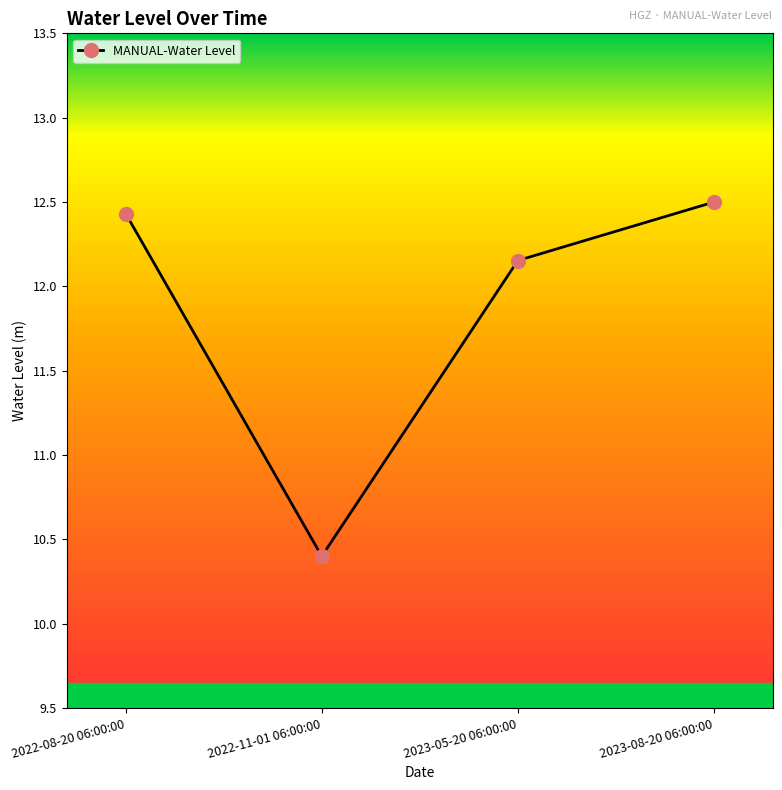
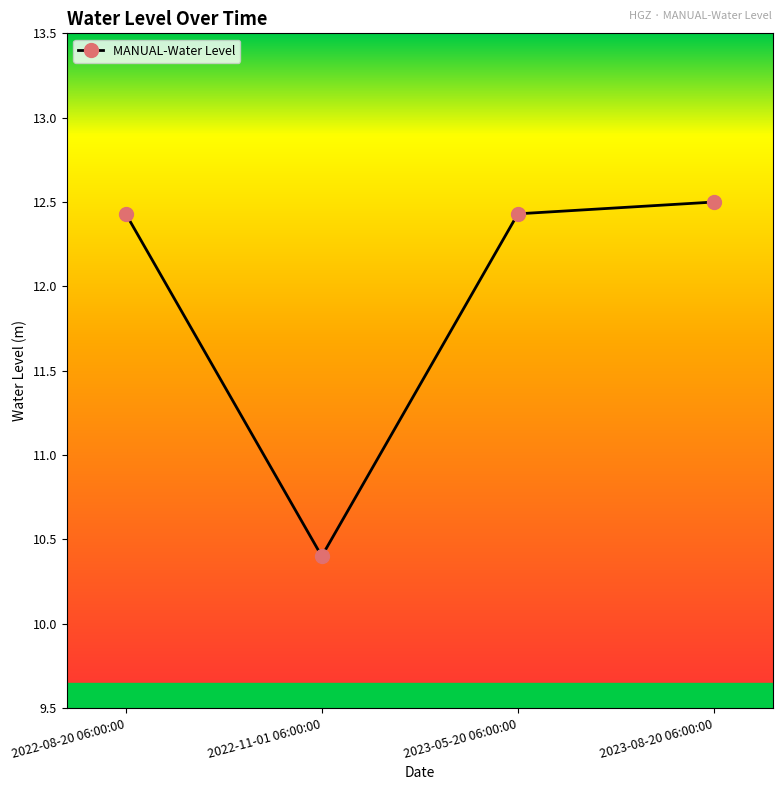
  {
    "2022-08-20 06:00:00": 12.43,
    "2022-11-01 06:00:00": 10.40,
-   "2023-05-20 06:00:00": 12.15,
+   "2023-05-20 06:00:00": 12.43,
    "2023-08-20 06:00:00": 12.50
  }
